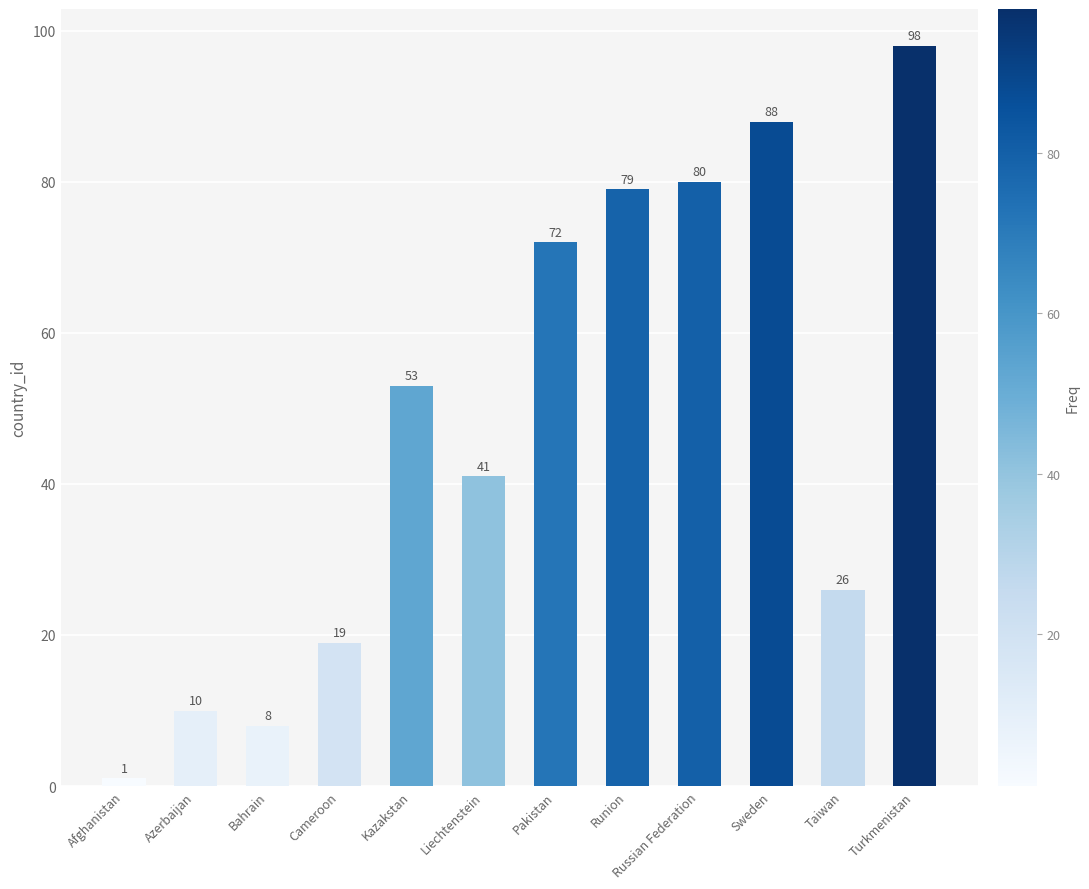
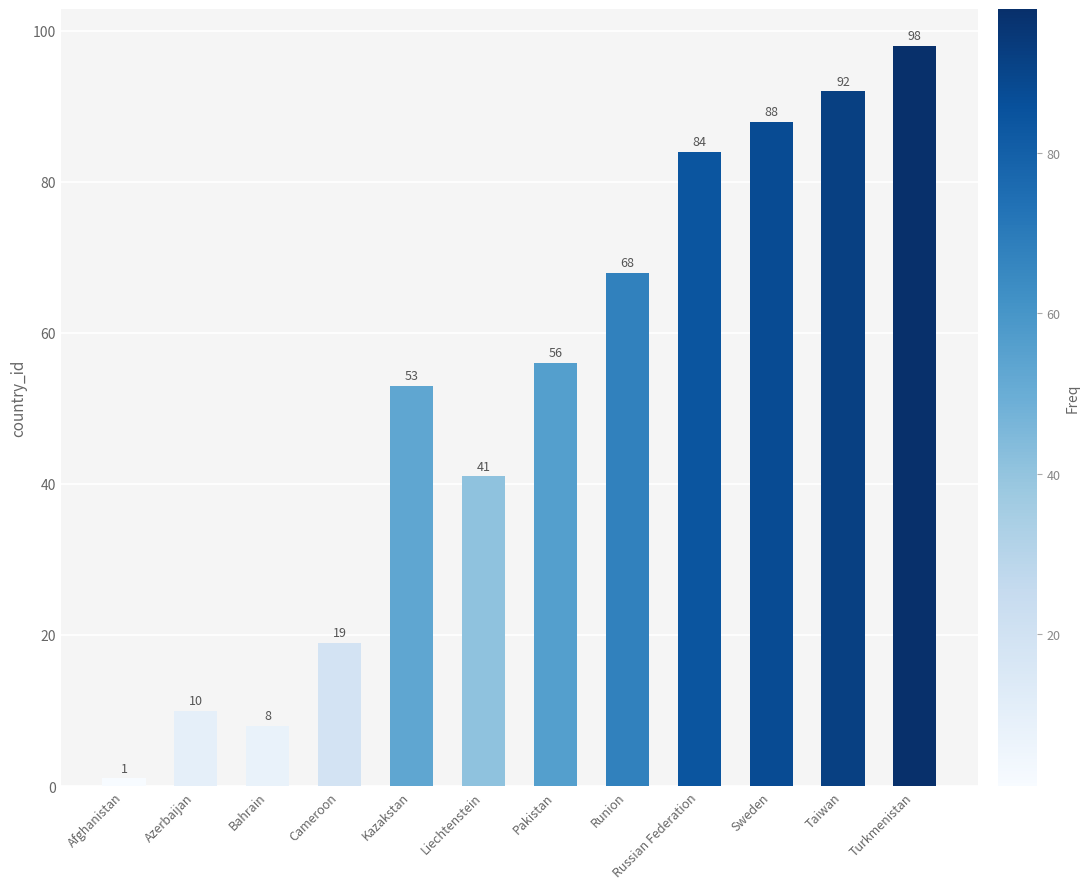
  {
    "Afghanistan": 1,
    "Azerbaijan": 10,
    "Bahrain": 8,
    "Cameroon": 19,
    "Kazakstan": 53,
    "Liechtenstein": 41,
-   "Pakistan": 72,
-   "Runion": 79,
-   "Russian Federation": 80,
+   "Pakistan": 56,
+   "Runion": 68,
+   "Russian Federation": 84,
    "Sweden": 88,
-   "Taiwan": 26,
+   "Taiwan": 92,
    "Turkmenistan": 98
  }
